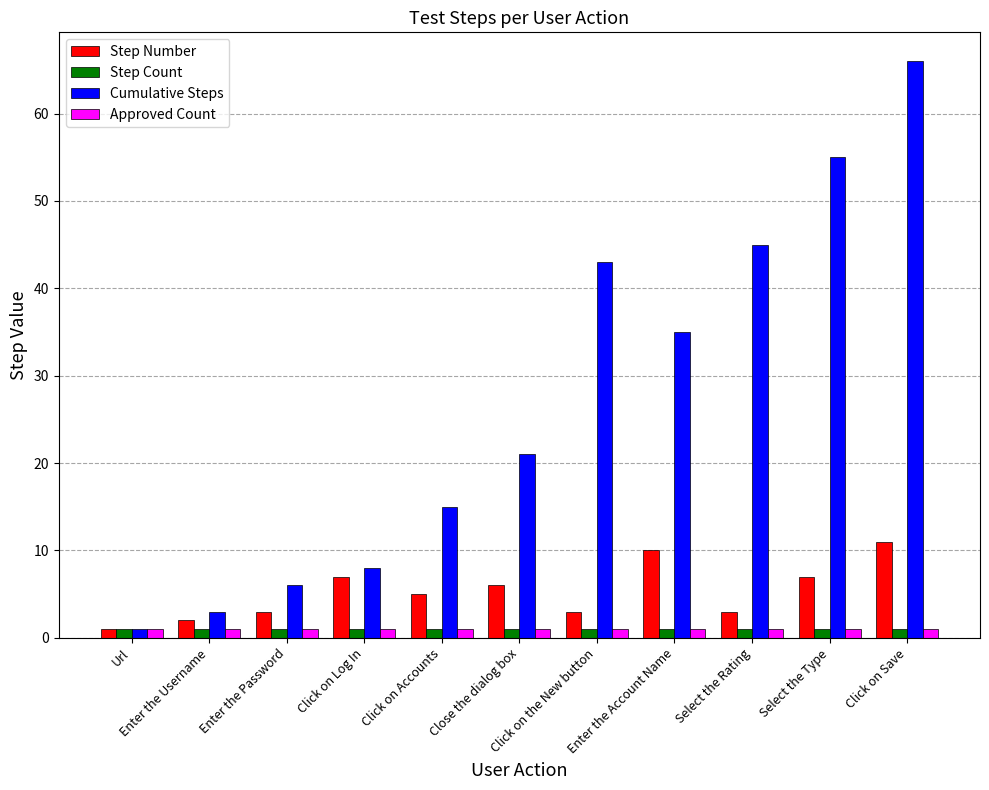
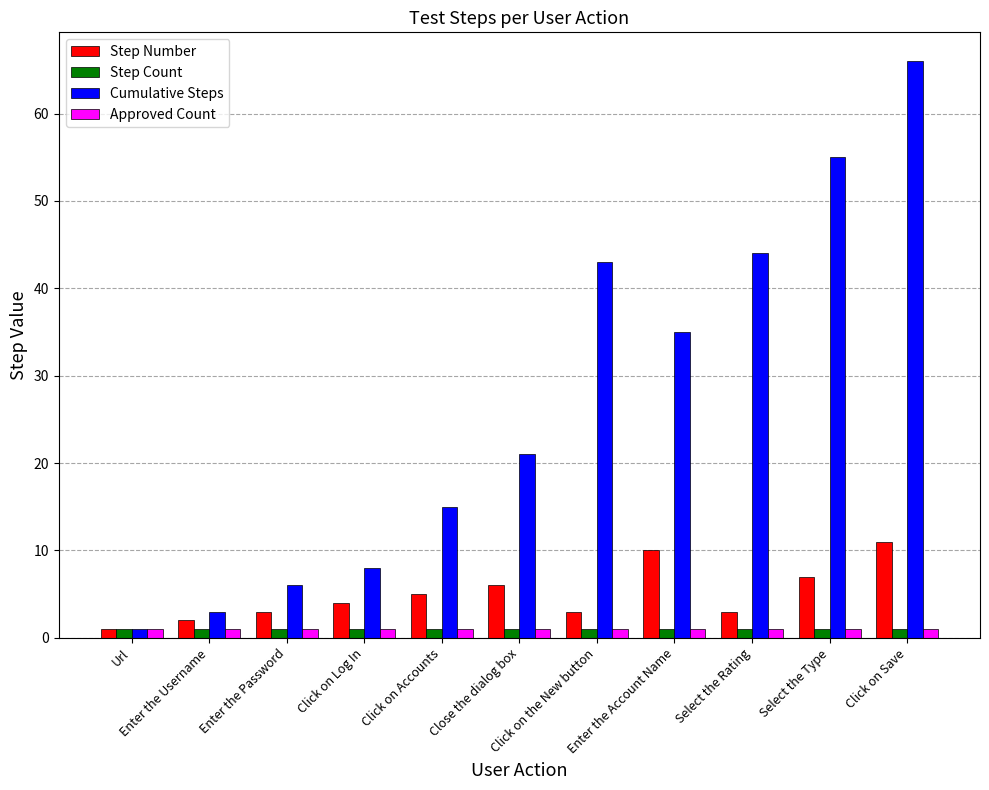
  {
    "Step Number": {
      "Url": 1,
      "Enter the Username": 2,
      "Enter the Password": 3,
-     "Click on Log In": 7,
+     "Click on Log In": 4,
      "Click on Accounts": 5,
      "Close the dialog box": 6,
      "Click on the New button": 3,
      "Enter the Account Name": 10,
      "Select the Rating": 3,
      "Select the Type": 7,
      "Click on Save": 11
    },
    "Step Count": {
      "Url": 1,
      "Enter the Username": 1,
      "Enter the Password": 1,
      "Click on Log In": 1,
      "Click on Accounts": 1,
      "Close the dialog box": 1,
      "Click on the New button": 1,
      "Enter the Account Name": 1,
      "Select the Rating": 1,
      "Select the Type": 1,
      "Click on Save": 1
    },
    "Cumulative Steps": {
      "Url": 1,
      "Enter the Username": 3,
      "Enter the Password": 6,
      "Click on Log In": 8,
      "Click on Accounts": 15,
      "Close the dialog box": 21,
      "Click on the New button": 43,
      "Enter the Account Name": 35,
-     "Select the Rating": 45,
+     "Select the Rating": 44,
      "Select the Type": 55,
      "Click on Save": 66
    },
    "Approved Count": {
      "Url": 1,
      "Enter the Username": 1,
      "Enter the Password": 1,
      "Click on Log In": 1,
      "Click on Accounts": 1,
      "Close the dialog box": 1,
      "Click on the New button": 1,
      "Enter the Account Name": 1,
      "Select the Rating": 1,
      "Select the Type": 1,
      "Click on Save": 1
    }
  }
